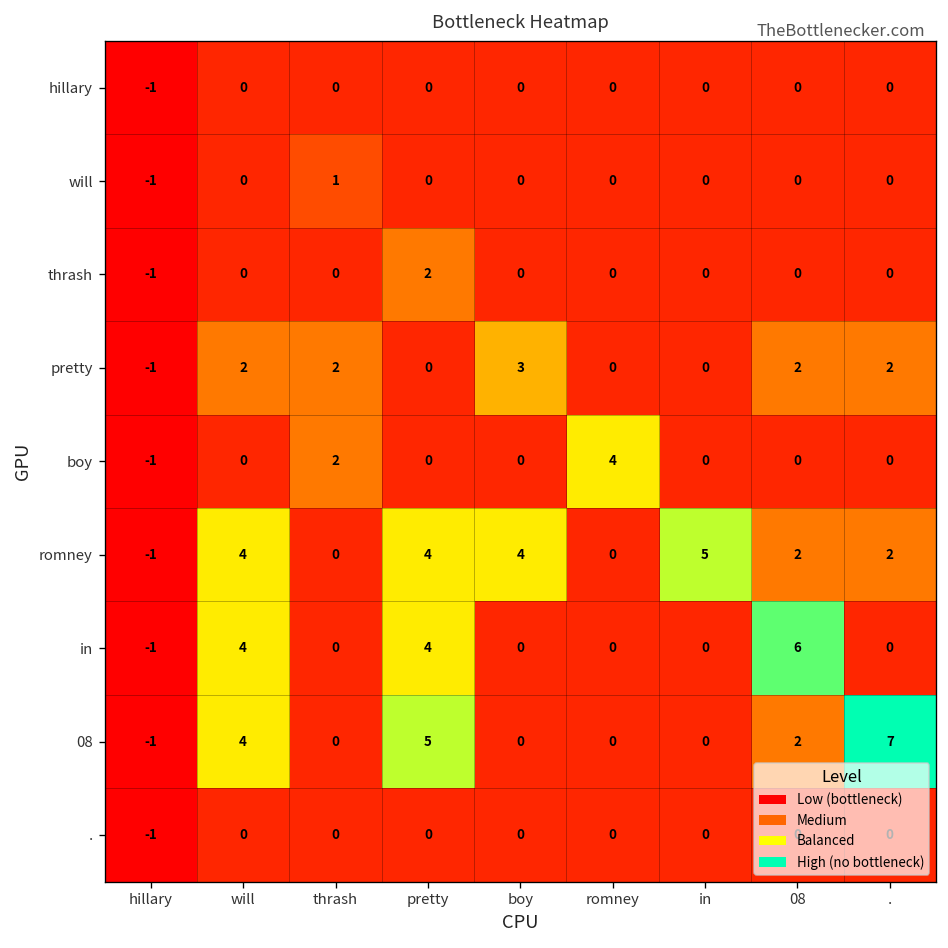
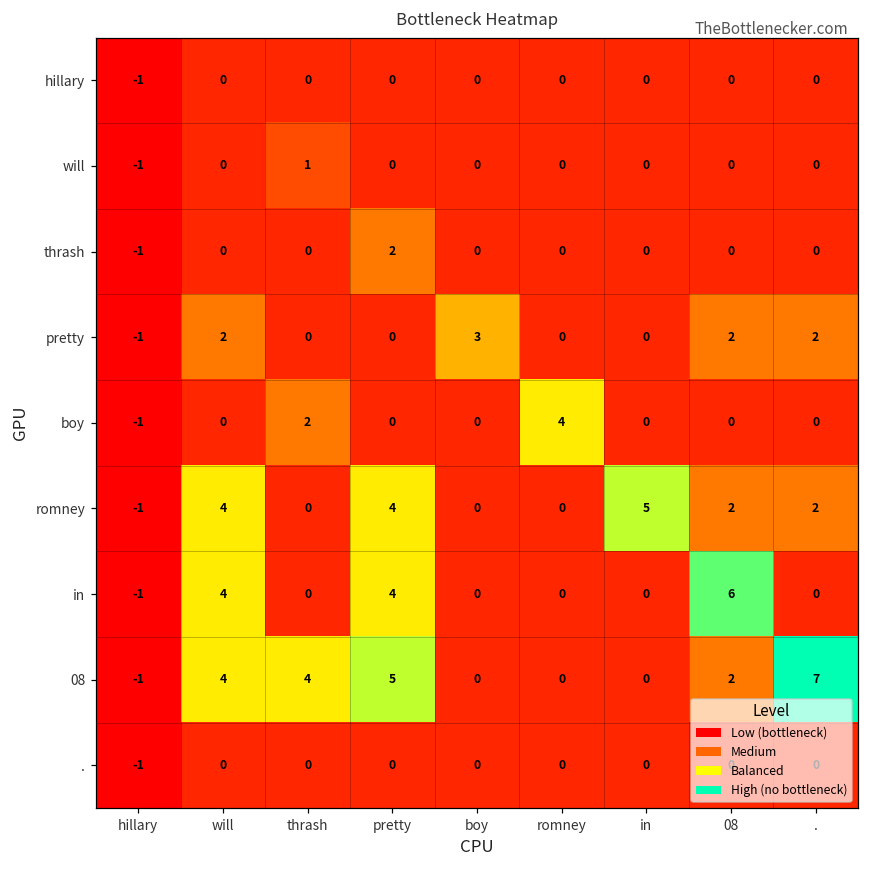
  {
    "hillary": {
      "hillary": -1,
      "will": 0,
      "thrash": 0,
      "pretty": 0,
      "boy": 0,
      "romney": 0,
      "in": 0,
      "08": 0,
      ".": 0
    },
    "will": {
      "hillary": -1,
      "will": 0,
      "thrash": 1,
      "pretty": 0,
      "boy": 0,
      "romney": 0,
      "in": 0,
      "08": 0,
      ".": 0
    },
    "thrash": {
      "hillary": -1,
      "will": 0,
      "thrash": 0,
      "pretty": 2,
      "boy": 0,
      "romney": 0,
      "in": 0,
      "08": 0,
      ".": 0
    },
    "pretty": {
      "hillary": -1,
      "will": 2,
-     "thrash": 2,
+     "thrash": 0,
      "pretty": 0,
      "boy": 3,
      "romney": 0,
      "in": 0,
      "08": 2,
      ".": 2
    },
    "boy": {
      "hillary": -1,
      "will": 0,
      "thrash": 2,
      "pretty": 0,
      "boy": 0,
      "romney": 4,
      "in": 0,
      "08": 0,
      ".": 0
    },
    "romney": {
      "hillary": -1,
      "will": 4,
      "thrash": 0,
      "pretty": 4,
-     "boy": 4,
+     "boy": 0,
      "romney": 0,
      "in": 5,
      "08": 2,
      ".": 2
    },
    "in": {
      "hillary": -1,
      "will": 4,
      "thrash": 0,
      "pretty": 4,
      "boy": 0,
      "romney": 0,
      "in": 0,
      "08": 6,
      ".": 0
    },
    "08": {
      "hillary": -1,
      "will": 4,
-     "thrash": 0,
+     "thrash": 4,
      "pretty": 5,
      "boy": 0,
      "romney": 0,
      "in": 0,
      "08": 2,
      ".": 7
    },
    ".": {
      "hillary": -1,
      "will": 0,
      "thrash": 0,
      "pretty": 0,
      "boy": 0,
      "romney": 0,
      "in": 0
    }
  }
